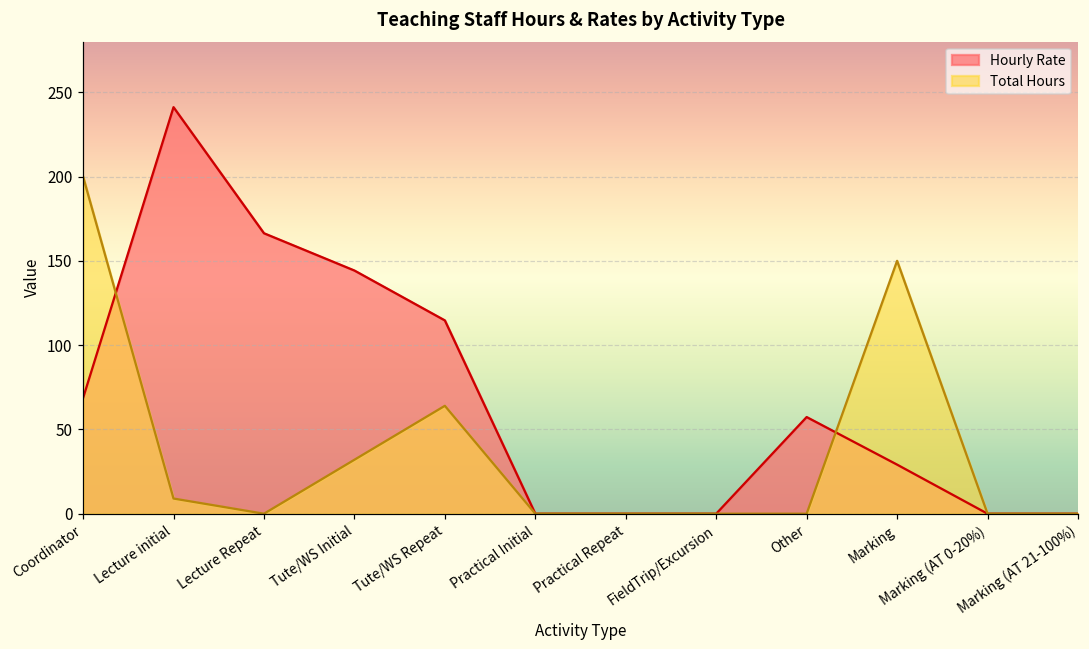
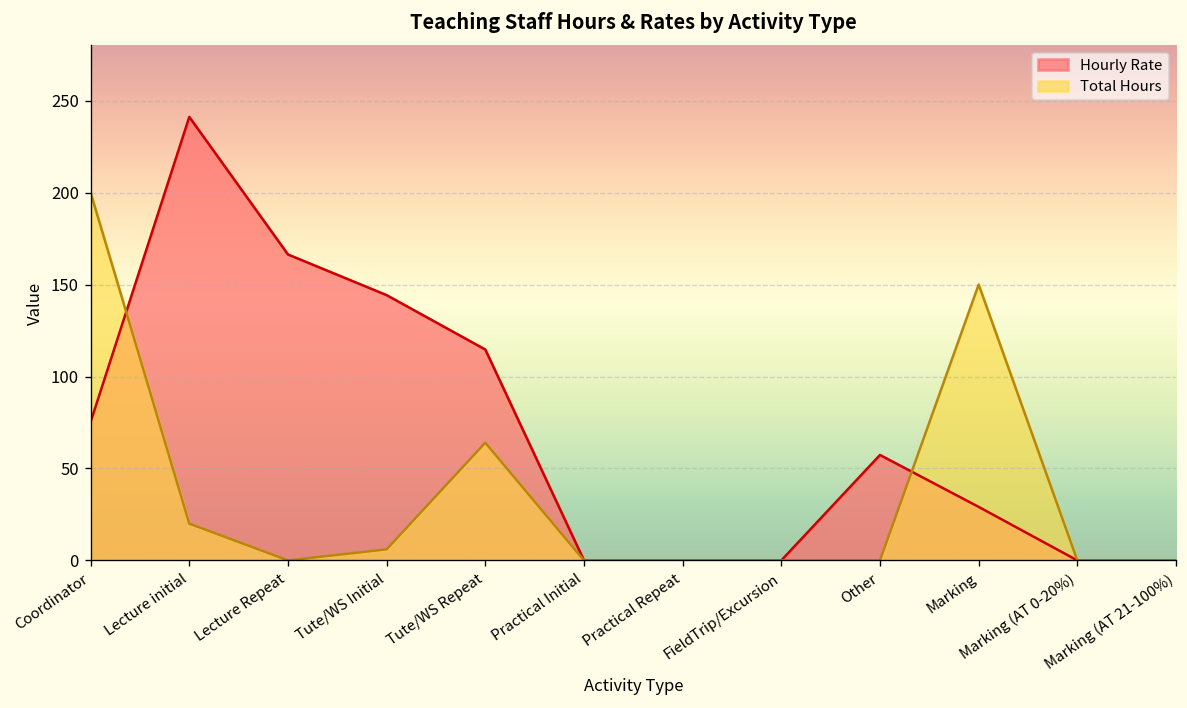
  {
    "Hourly Rate": {
-     "Coordinator": 69,
+     "Coordinator": 75,
      "Lecture initial": 241,
      "Lecture Repeat": 166,
      "Tute/WS Initial": 144,
      "Tute/WS Repeat": 115,
      "Other": 57,
      "Marking": 29
    },
    "Total Hours": {
      "Coordinator": 200,
-     "Lecture initial": 9,
+     "Lecture initial": 20,
      "Lecture Repeat": 0,
-     "Tute/WS Initial": 32,
+     "Tute/WS Initial": 6,
      "Tute/WS Repeat": 64,
      "Other": 0,
      "Marking": 150
    }
  }
